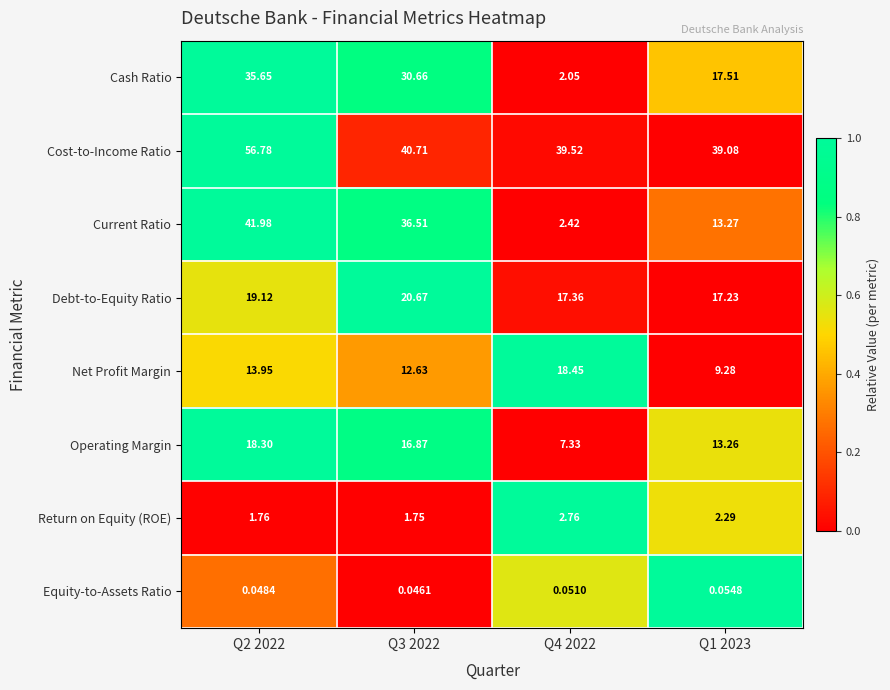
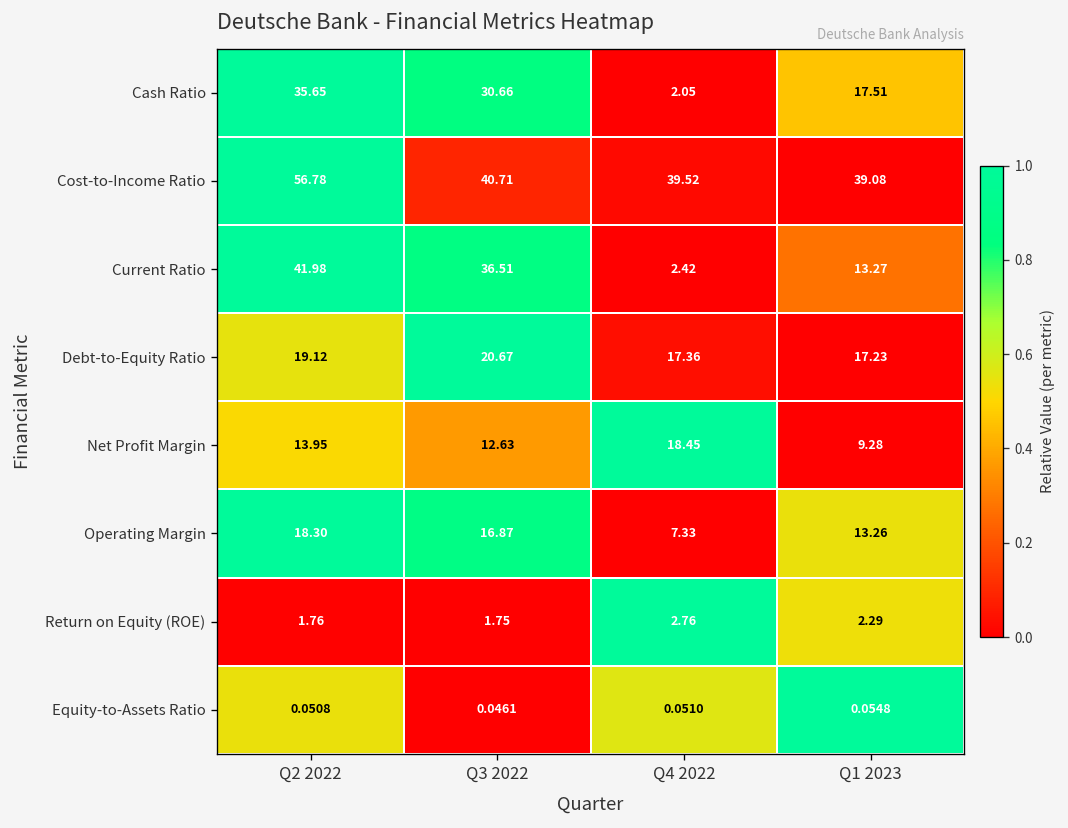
  {
    "Cash Ratio": {
      "Q2 2022": 35.65,
      "Q3 2022": 30.66,
      "Q4 2022": 2.05,
      "Q1 2023": 17.51
    },
    "Cost-to-Income Ratio": {
      "Q2 2022": 56.78,
      "Q3 2022": 40.71,
      "Q4 2022": 39.52,
      "Q1 2023": 39.08
    },
    "Current Ratio": {
      "Q2 2022": 41.98,
      "Q3 2022": 36.51,
      "Q4 2022": 2.42,
      "Q1 2023": 13.27
    },
    "Debt-to-Equity Ratio": {
      "Q2 2022": 19.12,
      "Q3 2022": 20.67,
      "Q4 2022": 17.36,
      "Q1 2023": 17.23
    },
    "Net Profit Margin": {
      "Q2 2022": 13.95,
      "Q3 2022": 12.63,
      "Q4 2022": 18.45,
      "Q1 2023": 9.28
    },
    "Operating Margin": {
      "Q2 2022": 18.30,
      "Q3 2022": 16.87,
      "Q4 2022": 7.33,
      "Q1 2023": 13.26
    },
    "Return on Equity (ROE)": {
      "Q2 2022": 1.76,
      "Q3 2022": 1.75,
      "Q4 2022": 2.76,
      "Q1 2023": 2.29
    },
    "Equity-to-Assets Ratio": {
-     "Q2 2022": 0.0484,
+     "Q2 2022": 0.0508,
      "Q3 2022": 0.0461,
      "Q4 2022": 0.0510,
      "Q1 2023": 0.0548
    }
  }
